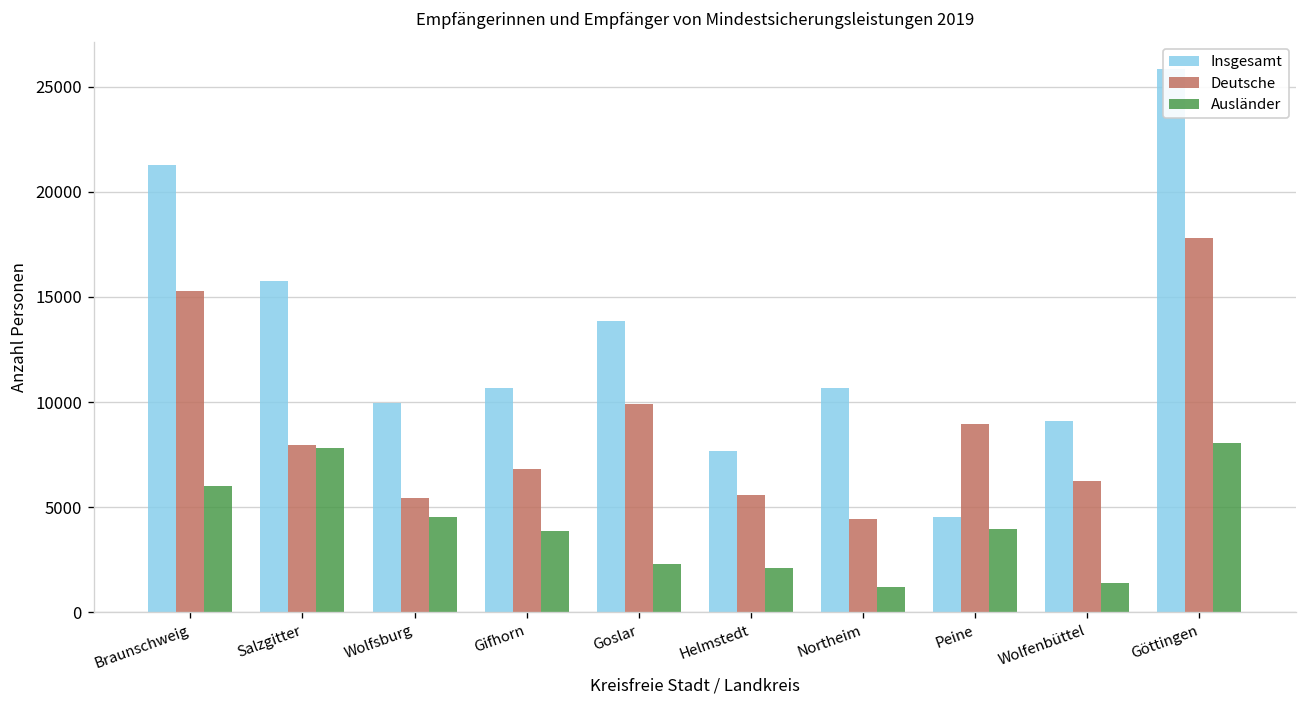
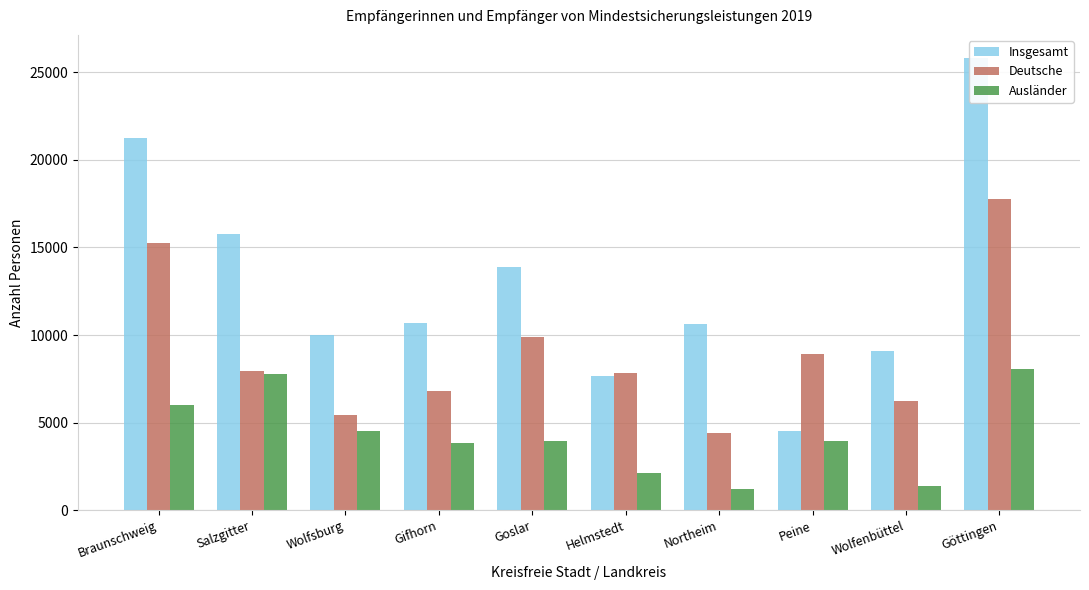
  {
    "Insgesamt": {
      "Braunschweig": 21300,
      "Salzgitter": 15800,
      "Wolfsburg": 10000,
      "Gifhorn": 10700,
      "Goslar": 13900,
      "Helmstedt": 7700,
      "Northeim": 10700,
      "Peine": 4500,
      "Wolfenbüttel": 9100
    },
    "Deutsche": {
      "Braunschweig": 15300,
      "Salzgitter": 8000,
      "Wolfsburg": 5400,
      "Gifhorn": 6800,
      "Goslar": 9900,
-     "Helmstedt": 5600,
+     "Helmstedt": 7800,
      "Northeim": 4400,
      "Peine": 8900,
      "Wolfenbüttel": 6200,
      "Göttingen": 17800
    },
    "Ausländer": {
      "Braunschweig": 6000,
      "Salzgitter": 7800,
      "Wolfsburg": 4600,
      "Gifhorn": 3900,
-     "Goslar": 2300,
+     "Goslar": 4000,
      "Helmstedt": 2100,
      "Northeim": 1200,
      "Peine": 4000,
      "Wolfenbüttel": 1400,
      "Göttingen": 8100
    }
  }
